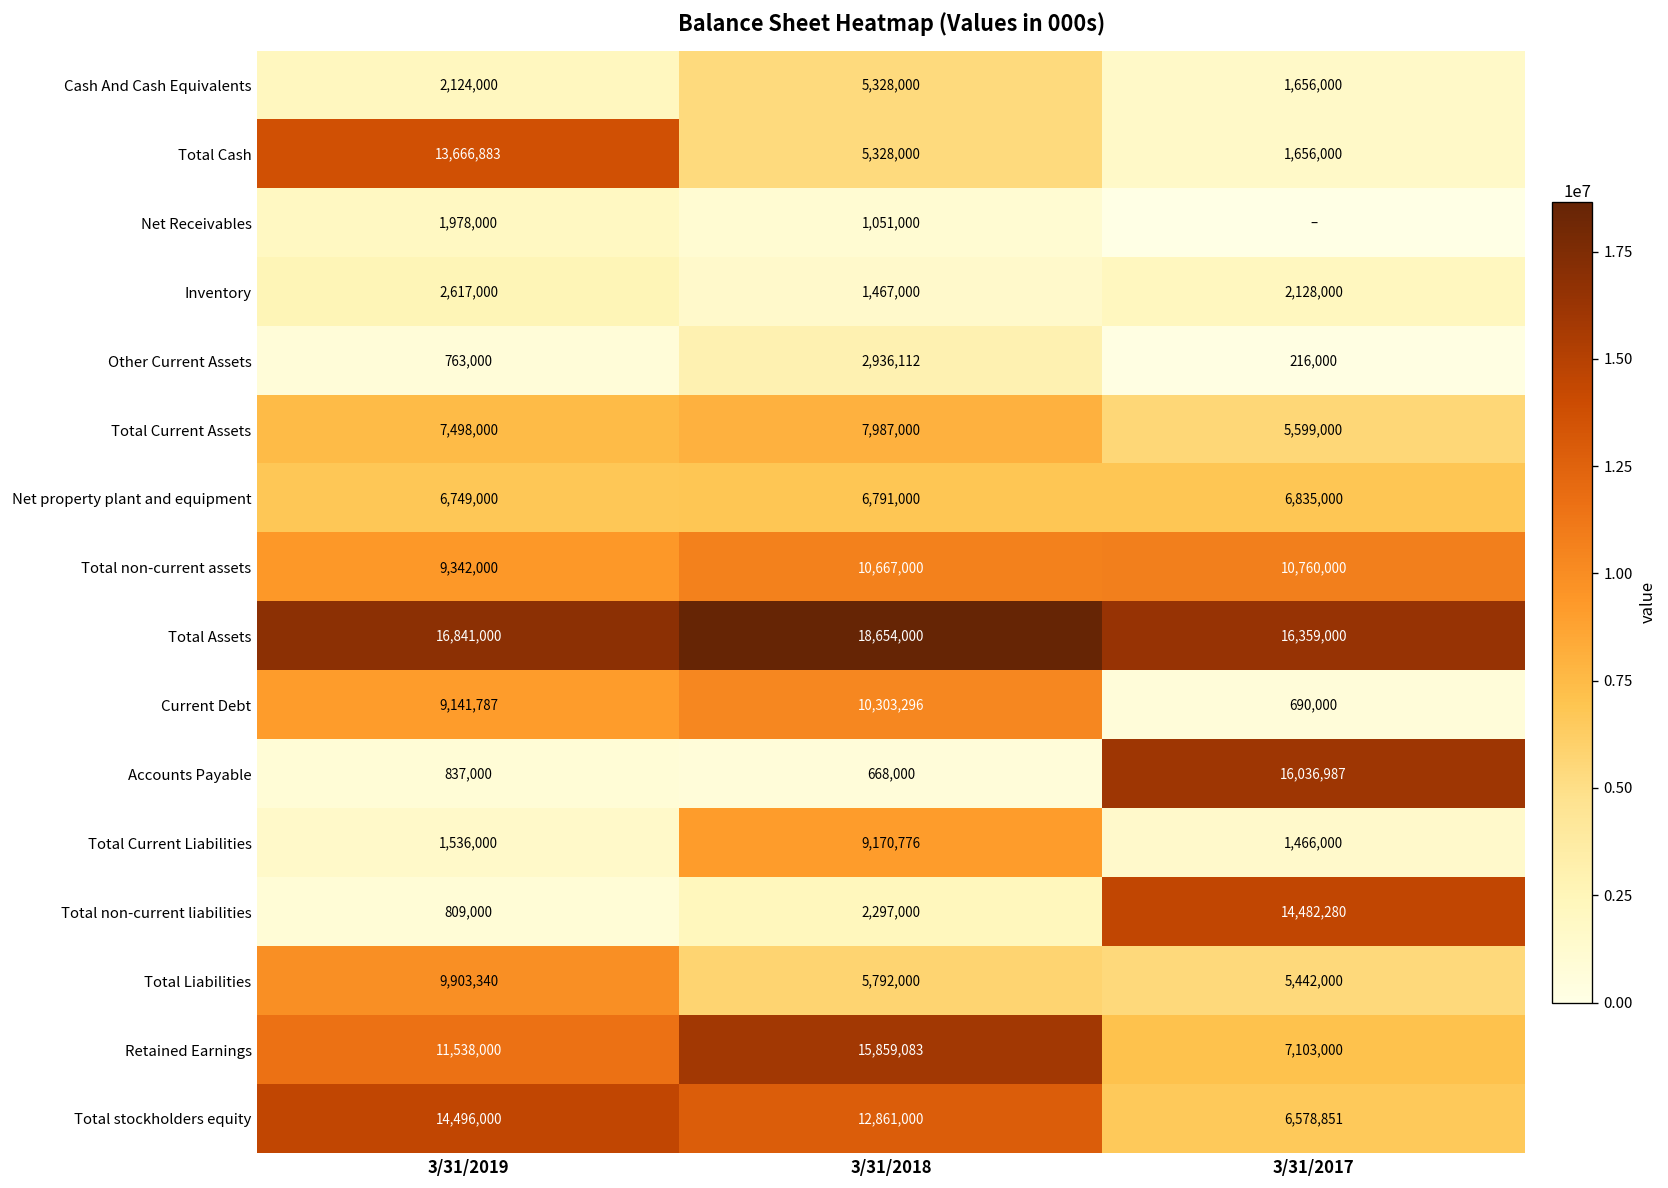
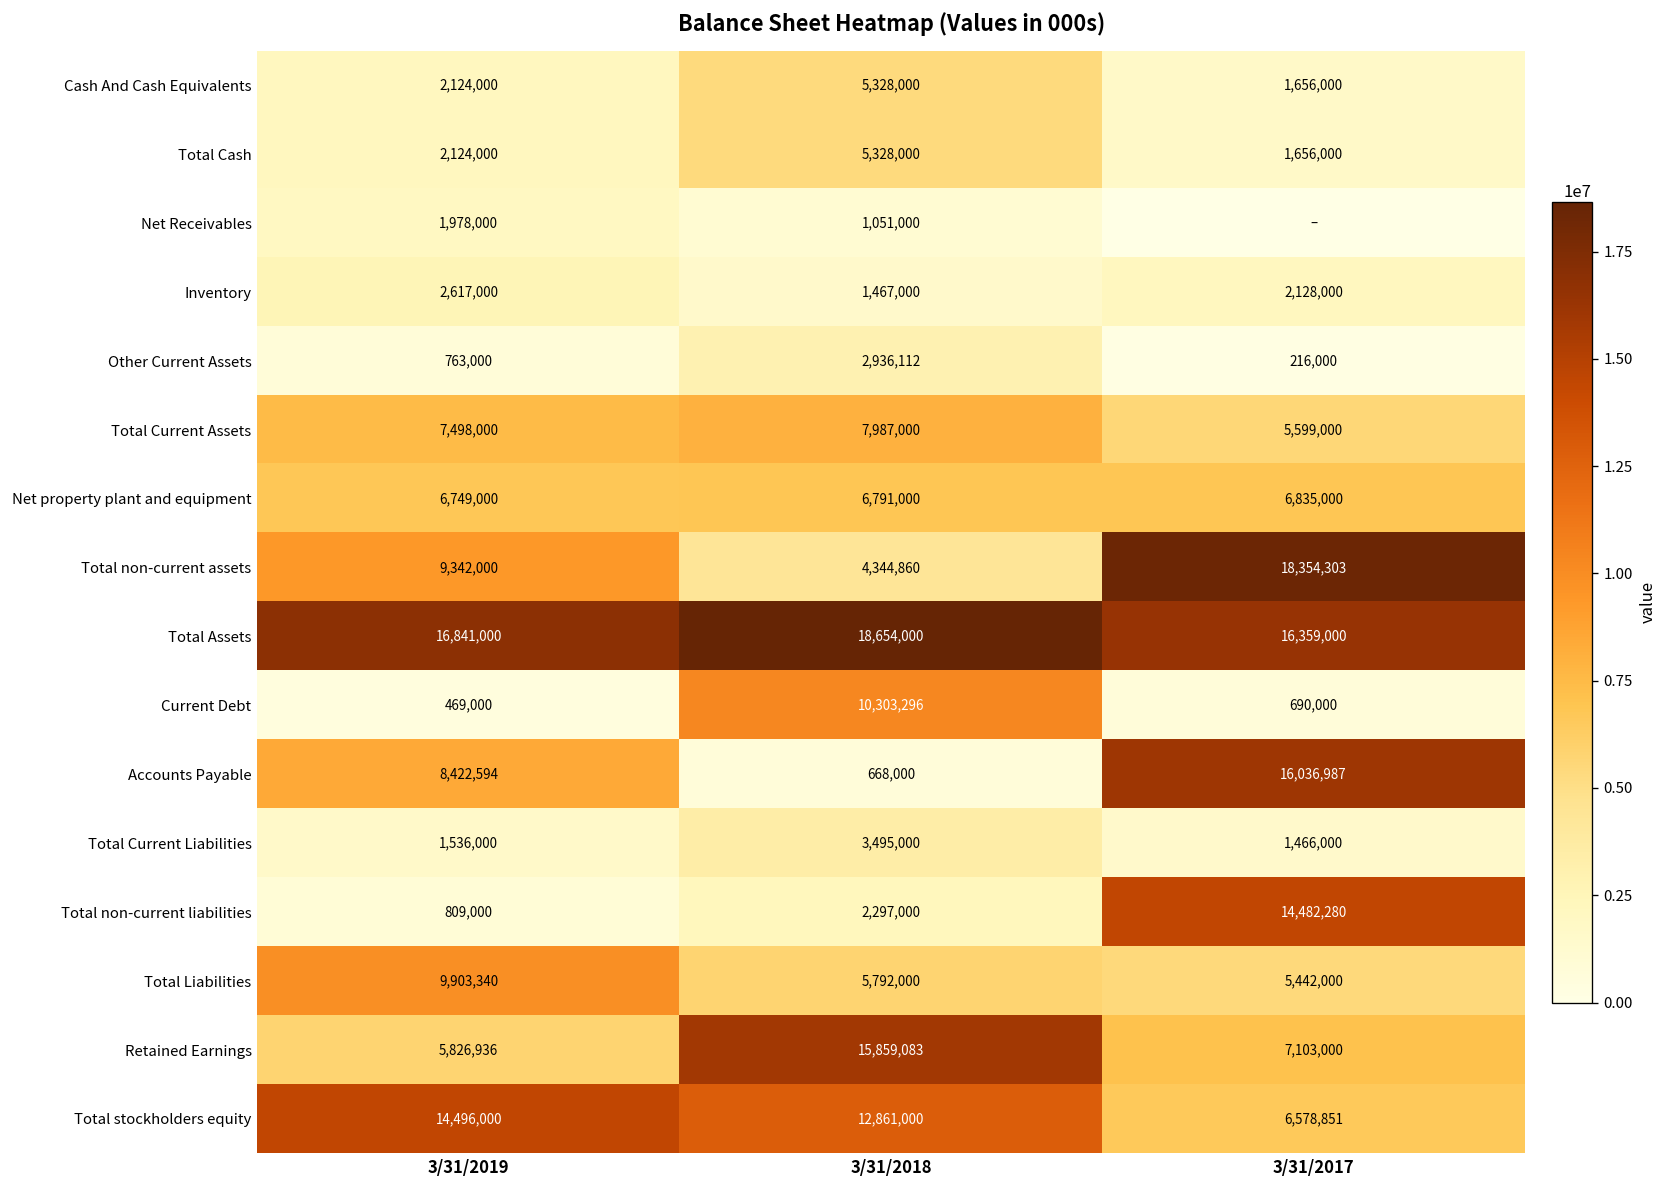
  {
    "Cash And Cash Equivalents": {
      "3/31/2019": "2,124,000",
      "3/31/2018": "5,328,000",
      "3/31/2017": "1,656,000"
    },
    "Total Cash": {
-     "3/31/2019": "13,666,883",
+     "3/31/2019": "2,124,000",
      "3/31/2018": "5,328,000",
      "3/31/2017": "1,656,000"
    },
    "Net Receivables": {
      "3/31/2019": "1,978,000",
      "3/31/2018": "1,051,000"
    },
    "Inventory": {
      "3/31/2019": "2,617,000",
      "3/31/2018": "1,467,000",
      "3/31/2017": "2,128,000"
    },
    "Other Current Assets": {
      "3/31/2019": "763,000",
      "3/31/2018": "2,936,112",
      "3/31/2017": "216,000"
    },
    "Total Current Assets": {
      "3/31/2019": "7,498,000",
      "3/31/2018": "7,987,000",
      "3/31/2017": "5,599,000"
    },
    "Net property plant and equipment": {
      "3/31/2019": "6,749,000",
      "3/31/2018": "6,791,000",
      "3/31/2017": "6,835,000"
    },
    "Total non-current assets": {
      "3/31/2019": "9,342,000",
-     "3/31/2018": "10,667,000",
-     "3/31/2017": "10,760,000"
+     "3/31/2018": "4,344,860",
+     "3/31/2017": "18,354,303"
    },
    "Total Assets": {
      "3/31/2019": "16,841,000",
      "3/31/2018": "18,654,000",
      "3/31/2017": "16,359,000"
    },
    "Current Debt": {
-     "3/31/2019": "9,141,787",
+     "3/31/2019": "469,000",
      "3/31/2018": "10,303,296",
      "3/31/2017": "690,000"
    },
    "Accounts Payable": {
-     "3/31/2019": "837,000",
+     "3/31/2019": "8,422,594",
      "3/31/2018": "668,000",
      "3/31/2017": "16,036,987"
    },
    "Total Current Liabilities": {
      "3/31/2019": "1,536,000",
-     "3/31/2018": "9,170,776",
+     "3/31/2018": "3,495,000",
      "3/31/2017": "1,466,000"
    },
    "Total non-current liabilities": {
      "3/31/2019": "809,000",
      "3/31/2018": "2,297,000",
      "3/31/2017": "14,482,280"
    },
    "Total Liabilities": {
      "3/31/2019": "9,903,340",
      "3/31/2018": "5,792,000",
      "3/31/2017": "5,442,000"
    },
    "Retained Earnings": {
-     "3/31/2019": "11,538,000",
+     "3/31/2019": "5,826,936",
      "3/31/2018": "15,859,083",
      "3/31/2017": "7,103,000"
    },
    "Total stockholders equity": {
      "3/31/2019": "14,496,000",
      "3/31/2018": "12,861,000",
      "3/31/2017": "6,578,851"
    }
  }
